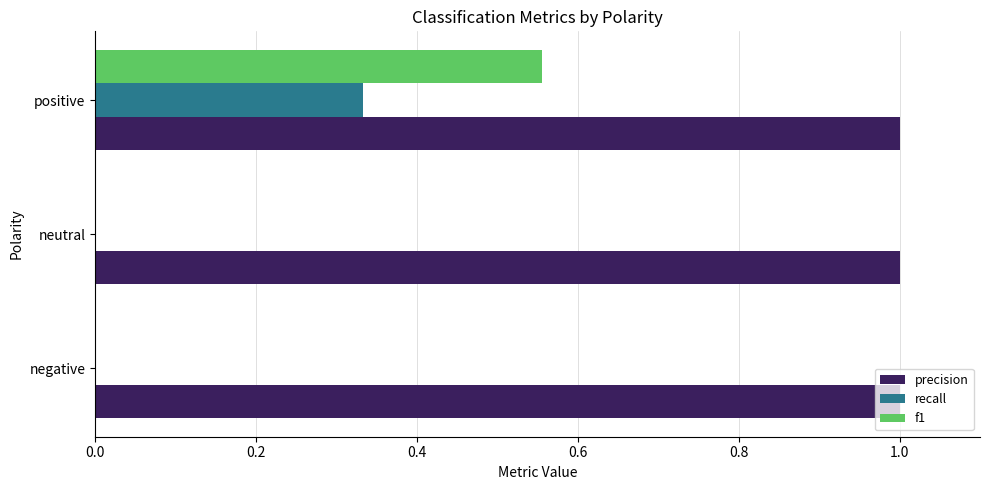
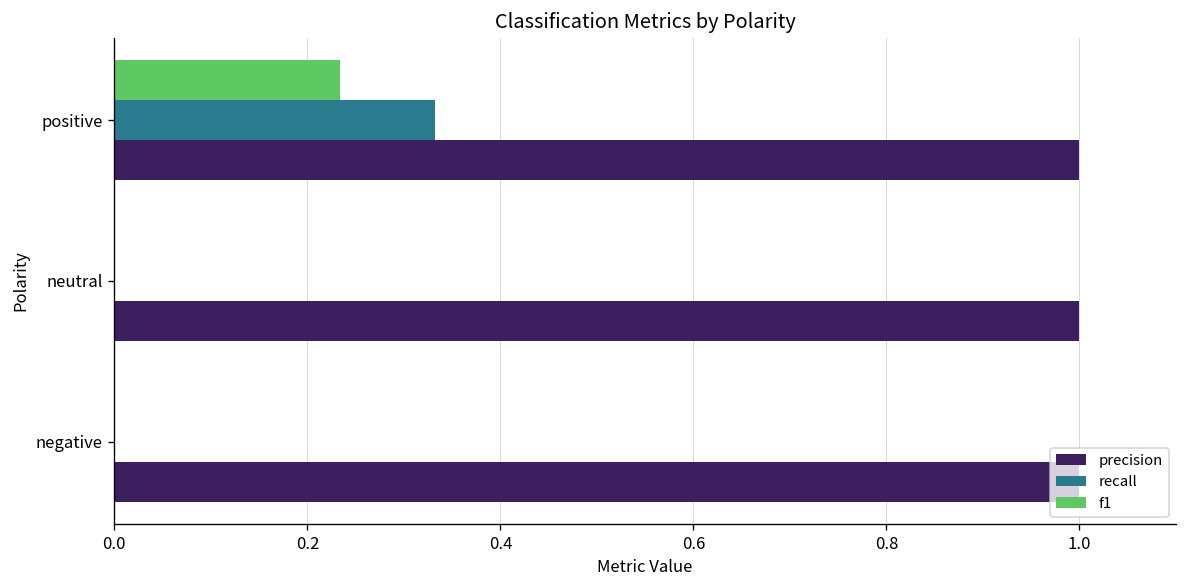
  {
    "precision": {
      "positive": 1.00,
      "neutral": 1.00
    },
    "recall": {
      "positive": 0.33,
      "neutral": 0.00,
      "negative": 0.00
    },
    "f1": {
-     "positive": 0.56,
+     "positive": 0.23,
      "neutral": 0.00,
      "negative": 0.00
    }
  }
